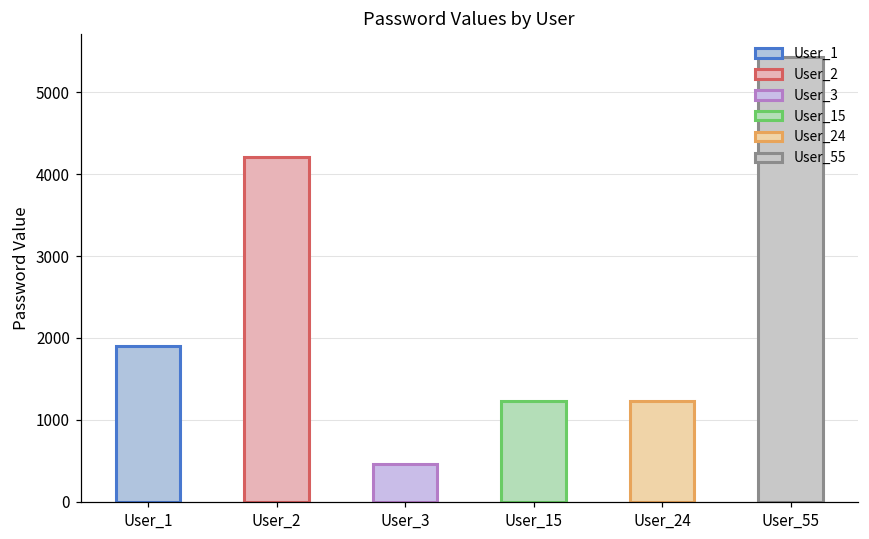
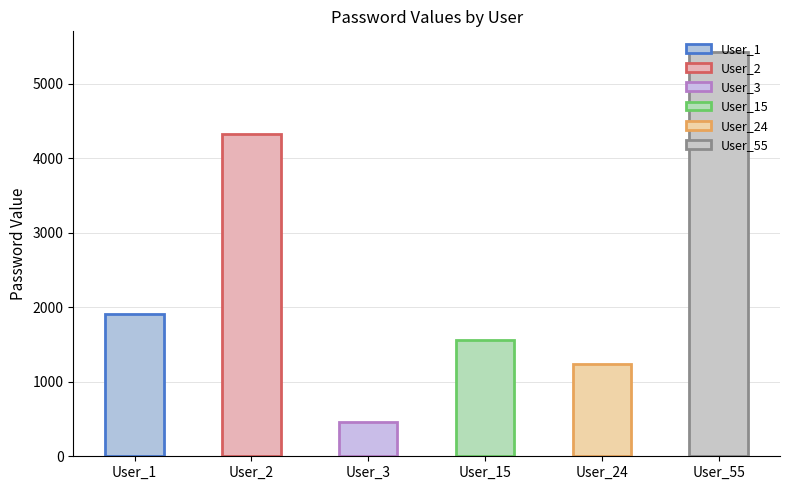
  {
    "User_1": 1900,
-   "User_2": 4200,
+   "User_2": 4300,
    "User_3": 500,
-   "User_15": 1200,
+   "User_15": 1600,
    "User_24": 1200,
    "User_55": 5400
  }
